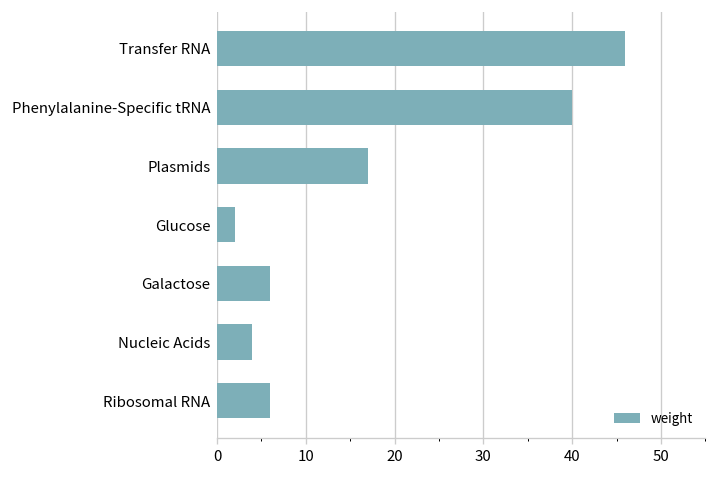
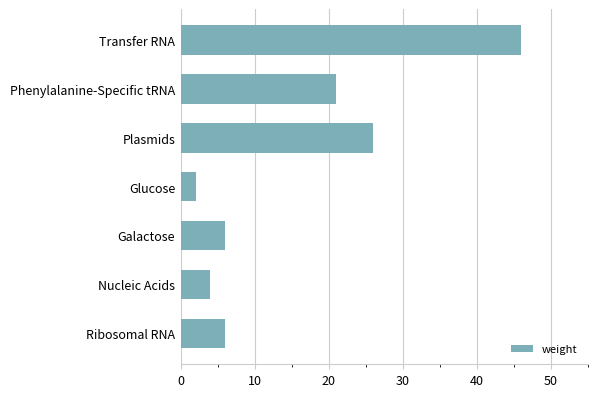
  {
    "Transfer RNA": 46,
-   "Phenylalanine-Specific tRNA": 40,
-   "Plasmids": 17,
+   "Phenylalanine-Specific tRNA": 21,
+   "Plasmids": 26,
    "Glucose": 2,
    "Galactose": 6,
    "Nucleic Acids": 4,
    "Ribosomal RNA": 6
  }
